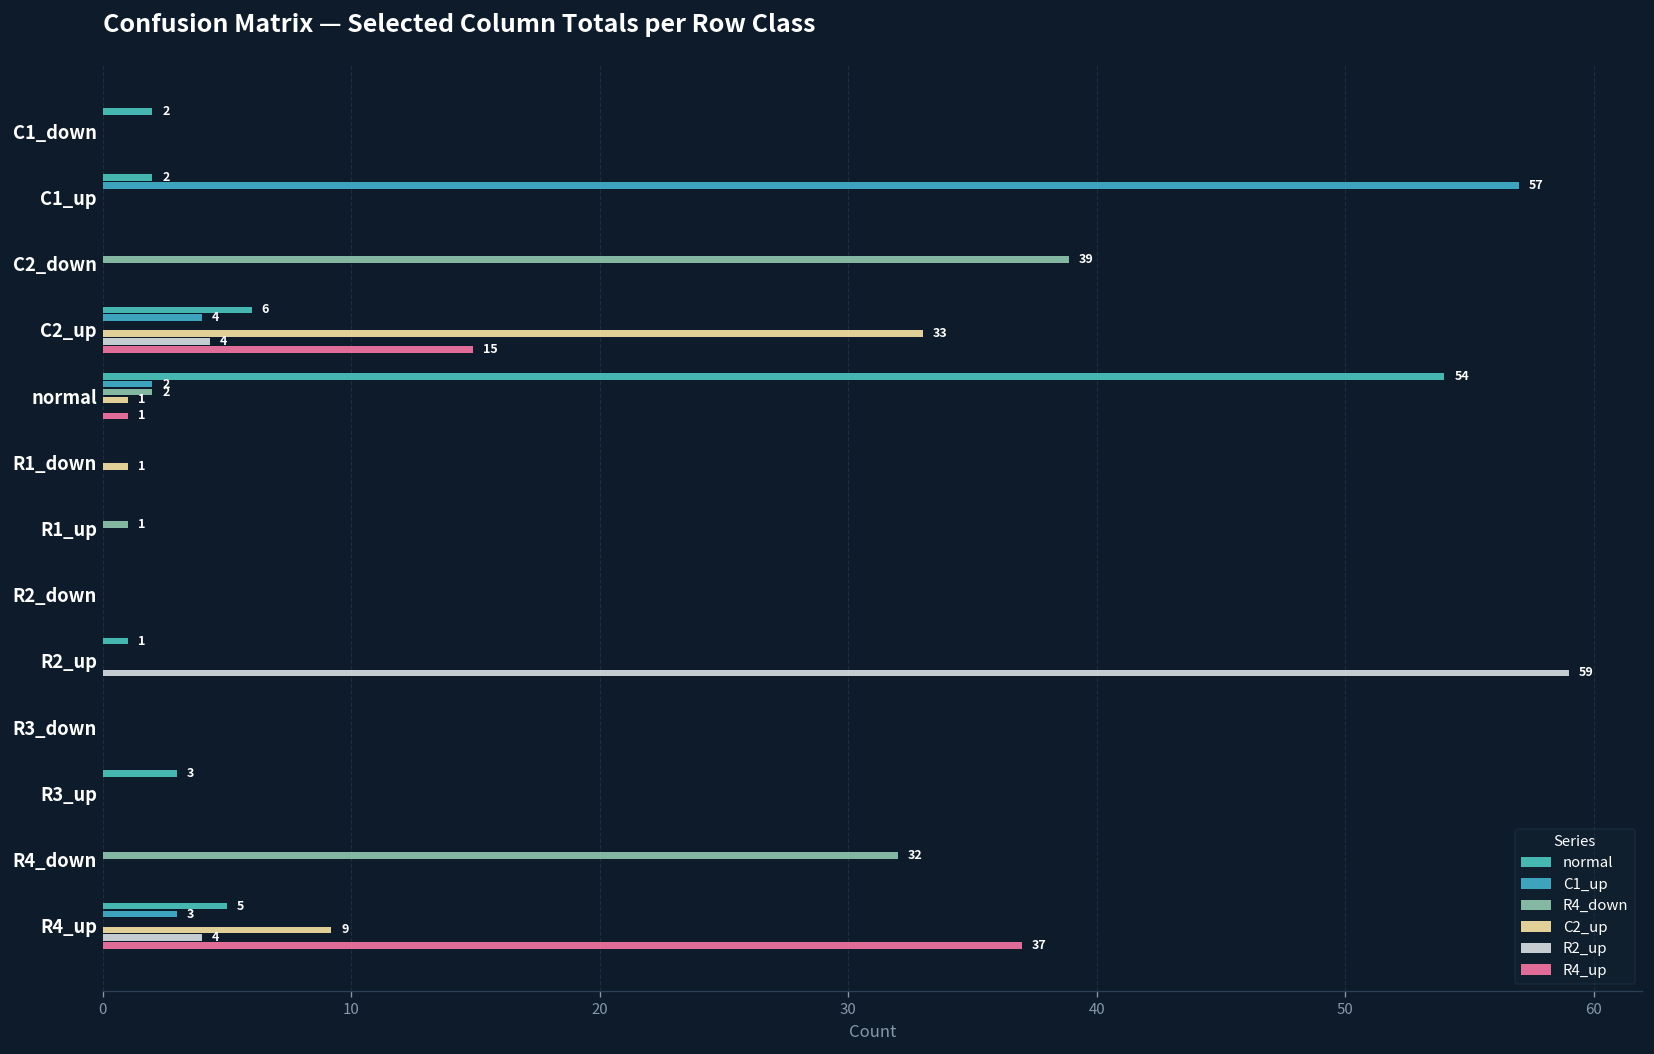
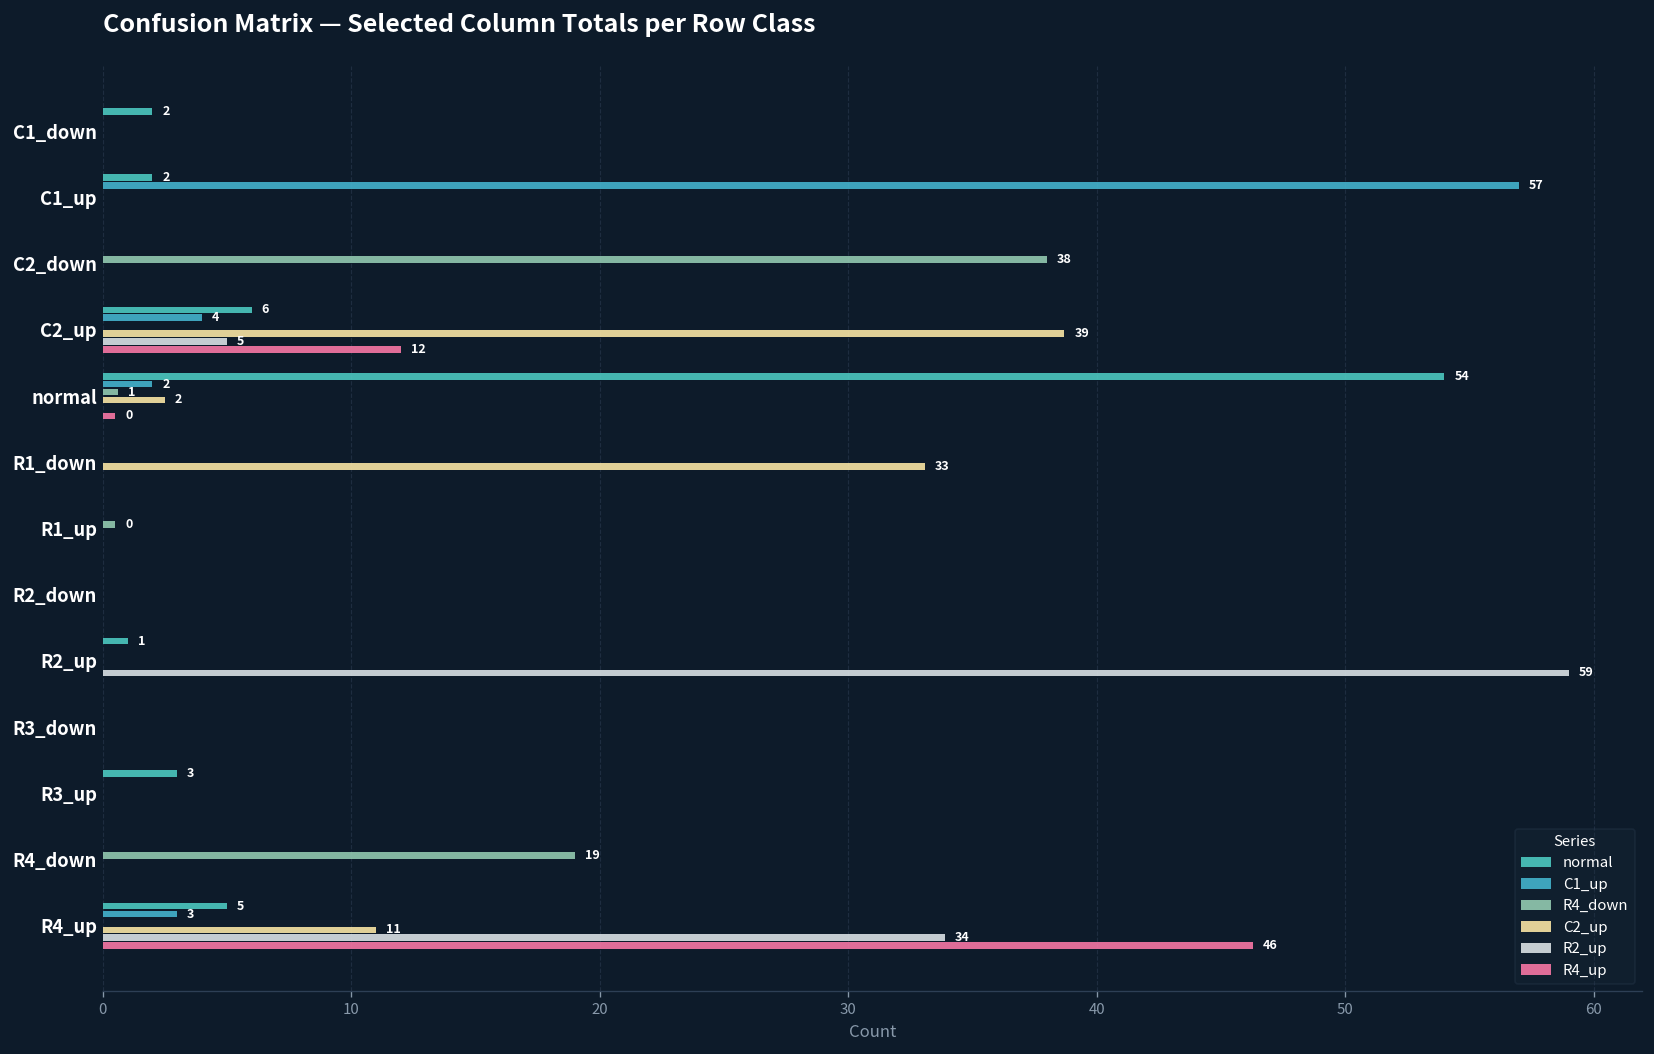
  {
    "R4_down": {
-     "C2_down": 39,
-     "normal": 2,
-     "R1_up": 1,
-     "R4_down": 32
+     "C2_down": 38,
+     "normal": 1,
+     "R1_up": 0,
+     "R4_down": 19
    },
    "C2_up": {
-     "C2_up": 33,
-     "normal": 1,
-     "R1_down": 1,
-     "R4_up": 9
+     "C2_up": 39,
+     "normal": 2,
+     "R1_down": 33,
+     "R4_up": 11
    },
    "R2_up": {
-     "C2_up": 4,
+     "C2_up": 5,
      "R2_up": 59,
-     "R4_up": 4
+     "R4_up": 34
    },
    "R4_up": {
-     "C2_up": 15,
-     "normal": 1,
-     "R4_up": 37
+     "C2_up": 12,
+     "normal": 0,
+     "R4_up": 46
    }
  }
